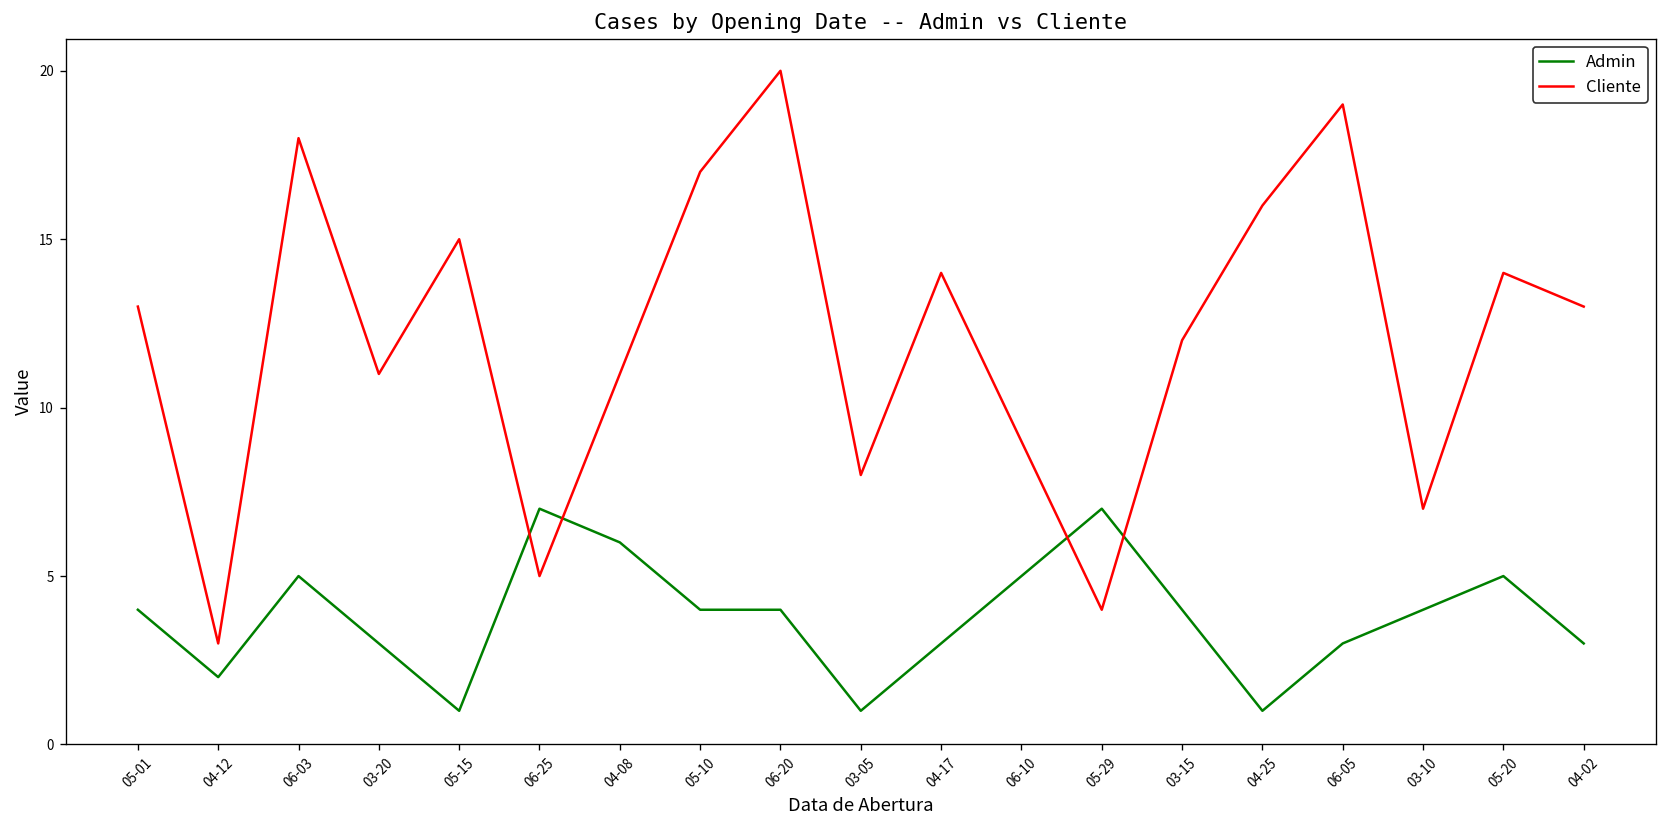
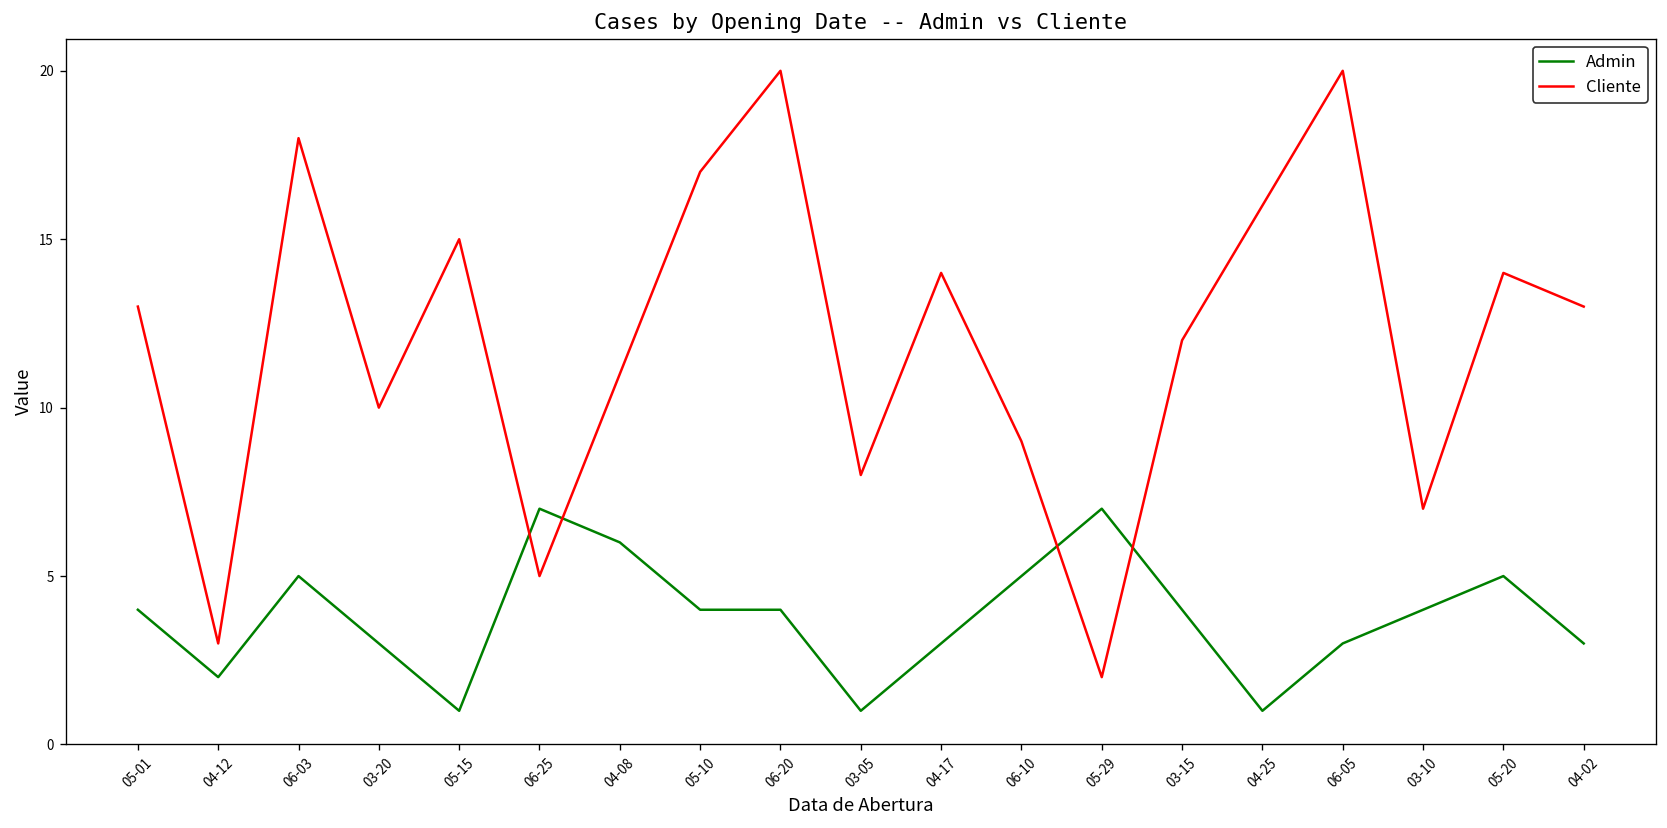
  {
    "Admin": {
      "05-01": 4,
      "04-12": 2,
      "06-03": 5,
      "03-20": 3,
      "05-15": 1,
      "06-25": 7,
      "04-08": 6,
      "05-10": 4,
      "06-20": 4,
      "03-05": 1,
      "04-17": 3,
      "06-10": 5,
      "05-29": 7,
      "03-15": 4,
      "04-25": 1,
      "06-05": 3,
      "03-10": 4,
      "05-20": 5,
      "04-02": 3
    },
    "Cliente": {
      "05-01": 13,
      "04-12": 3,
      "06-03": 18,
-     "03-20": 11,
+     "03-20": 10,
      "05-15": 15,
      "06-25": 5,
      "04-08": 11,
      "05-10": 17,
      "06-20": 20,
      "03-05": 8,
      "04-17": 14,
      "06-10": 9,
-     "05-29": 4,
+     "05-29": 2,
      "03-15": 12,
      "04-25": 16,
-     "06-05": 19,
+     "06-05": 20,
      "03-10": 7,
      "05-20": 14,
      "04-02": 13
    }
  }
